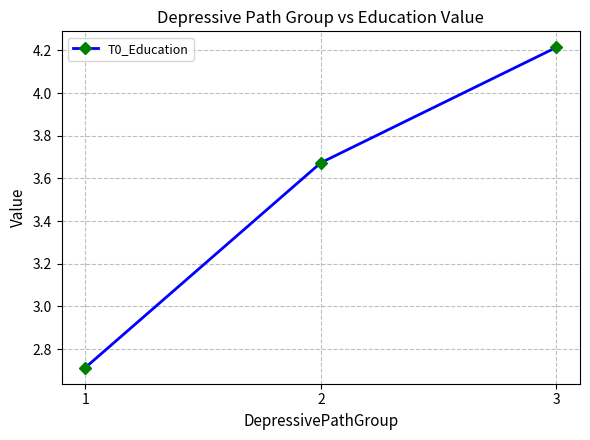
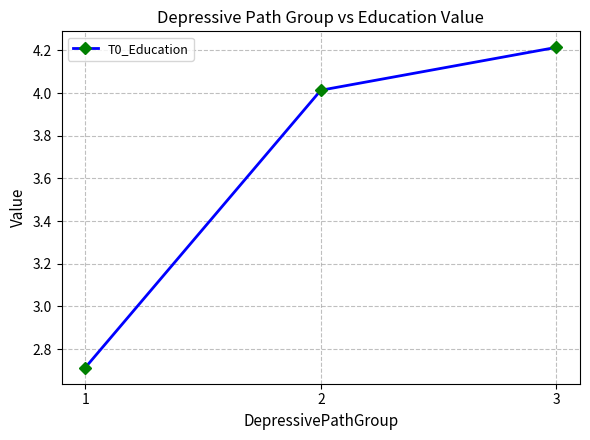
  {
    "1": 2.71,
-   "2": 3.67,
+   "2": 4.01,
    "3": 4.21
  }
